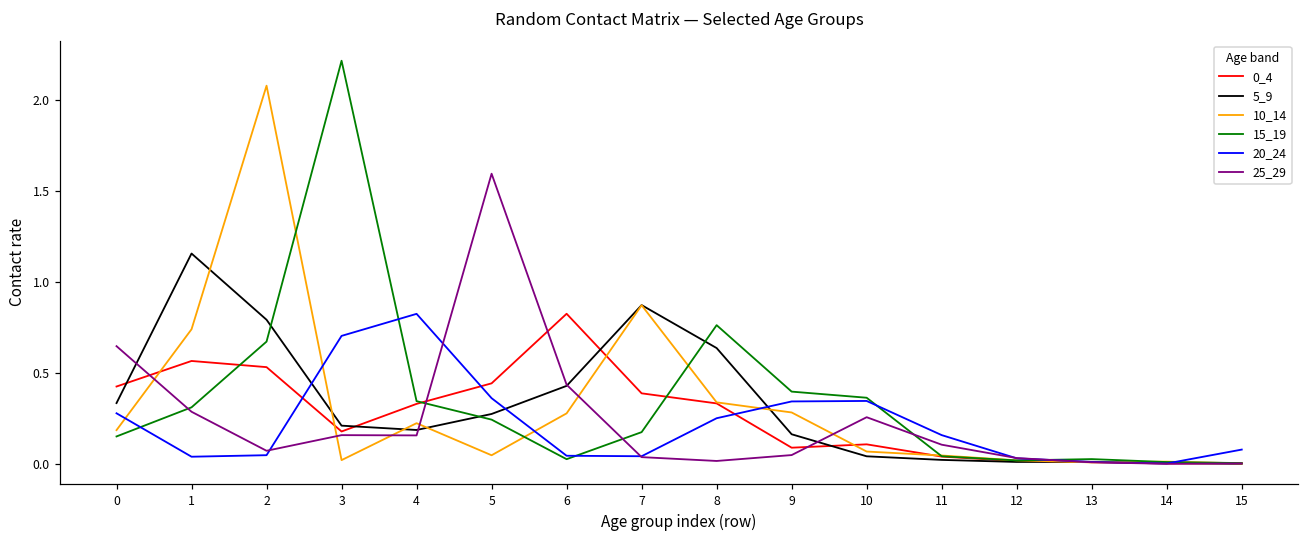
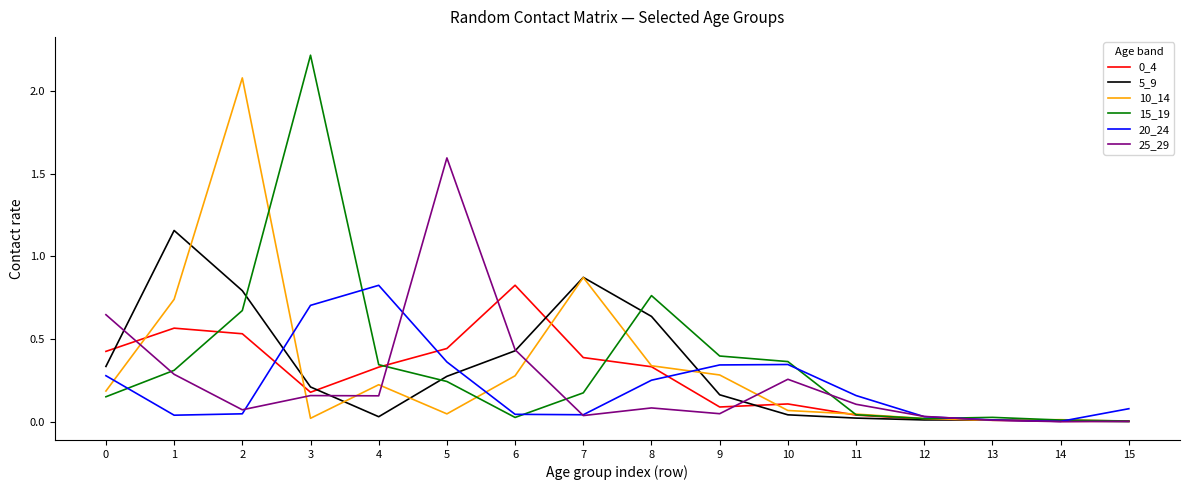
  {
    "0_4": {
      "0": 0.43,
      "1": 0.57,
      "2": 0.53,
      "3": 0.18,
      "5": 0.44,
      "6": 0.83,
      "7": 0.39,
      "9": 0.09,
      "10": 0.11
    },
    "5_9": {
      "0": 0.34,
      "1": 1.16,
      "2": 0.79,
      "3": 0.21,
-     "4": 0.19,
+     "4": 0.03,
      "5": 0.28,
      "8": 0.64,
      "9": 0.16,
      "10": 0.04,
      "11": 0.02
    },
    "10_14": {
      "0": 0.19,
      "1": 0.74,
      "2": 2.08,
      "3": 0.02,
      "4": 0.22,
      "5": 0.05,
      "6": 0.28,
      "9": 0.28,
      "10": 0.07
    },
    "15_19": {
      "0": 0.15,
      "1": 0.31,
      "2": 0.67,
      "3": 2.22,
      "5": 0.24,
      "6": 0.03,
      "7": 0.18,
      "8": 0.76,
      "9": 0.40,
      "10": 0.36
    },
    "20_24": {
      "0": 0.28,
      "1": 0.04,
      "2": 0.05,
      "3": 0.70,
      "4": 0.83,
      "5": 0.36,
      "6": 0.05,
      "8": 0.25,
      "9": 0.34,
      "10": 0.35,
      "11": 0.16,
      "15": 0.08
    },
    "25_29": {
      "0": 0.65,
      "1": 0.29,
      "2": 0.07,
      "3": 0.16,
      "4": 0.16,
      "5": 1.60,
-     "8": 0.02,
+     "8": 0.08,
      "9": 0.05,
      "10": 0.26,
      "11": 0.11
    }
  }
